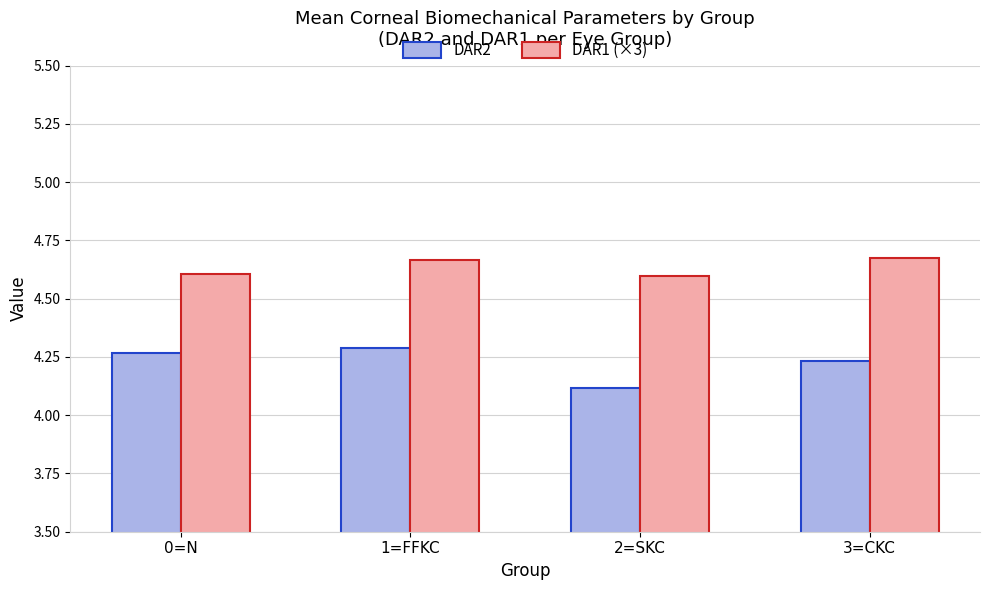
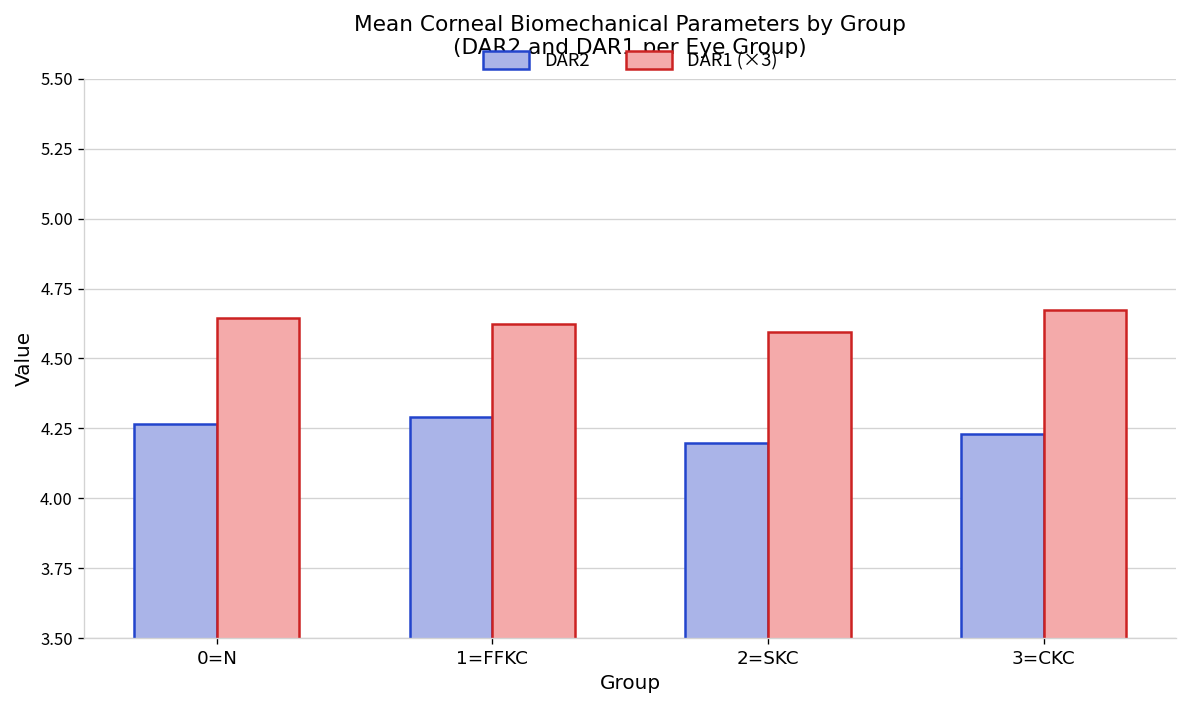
  {
    "DAR2": {
      "0=N": 4.27,
      "1=FFKC": 4.29,
-     "2=SKC": 4.12,
+     "2=SKC": 4.20,
      "3=CKC": 4.23
    },
    "DAR1 (×3)": {
-     "0=N": 4.60,
-     "1=FFKC": 4.67,
+     "0=N": 4.64,
+     "1=FFKC": 4.62,
      "2=SKC": 4.60,
      "3=CKC": 4.67
    }
  }
